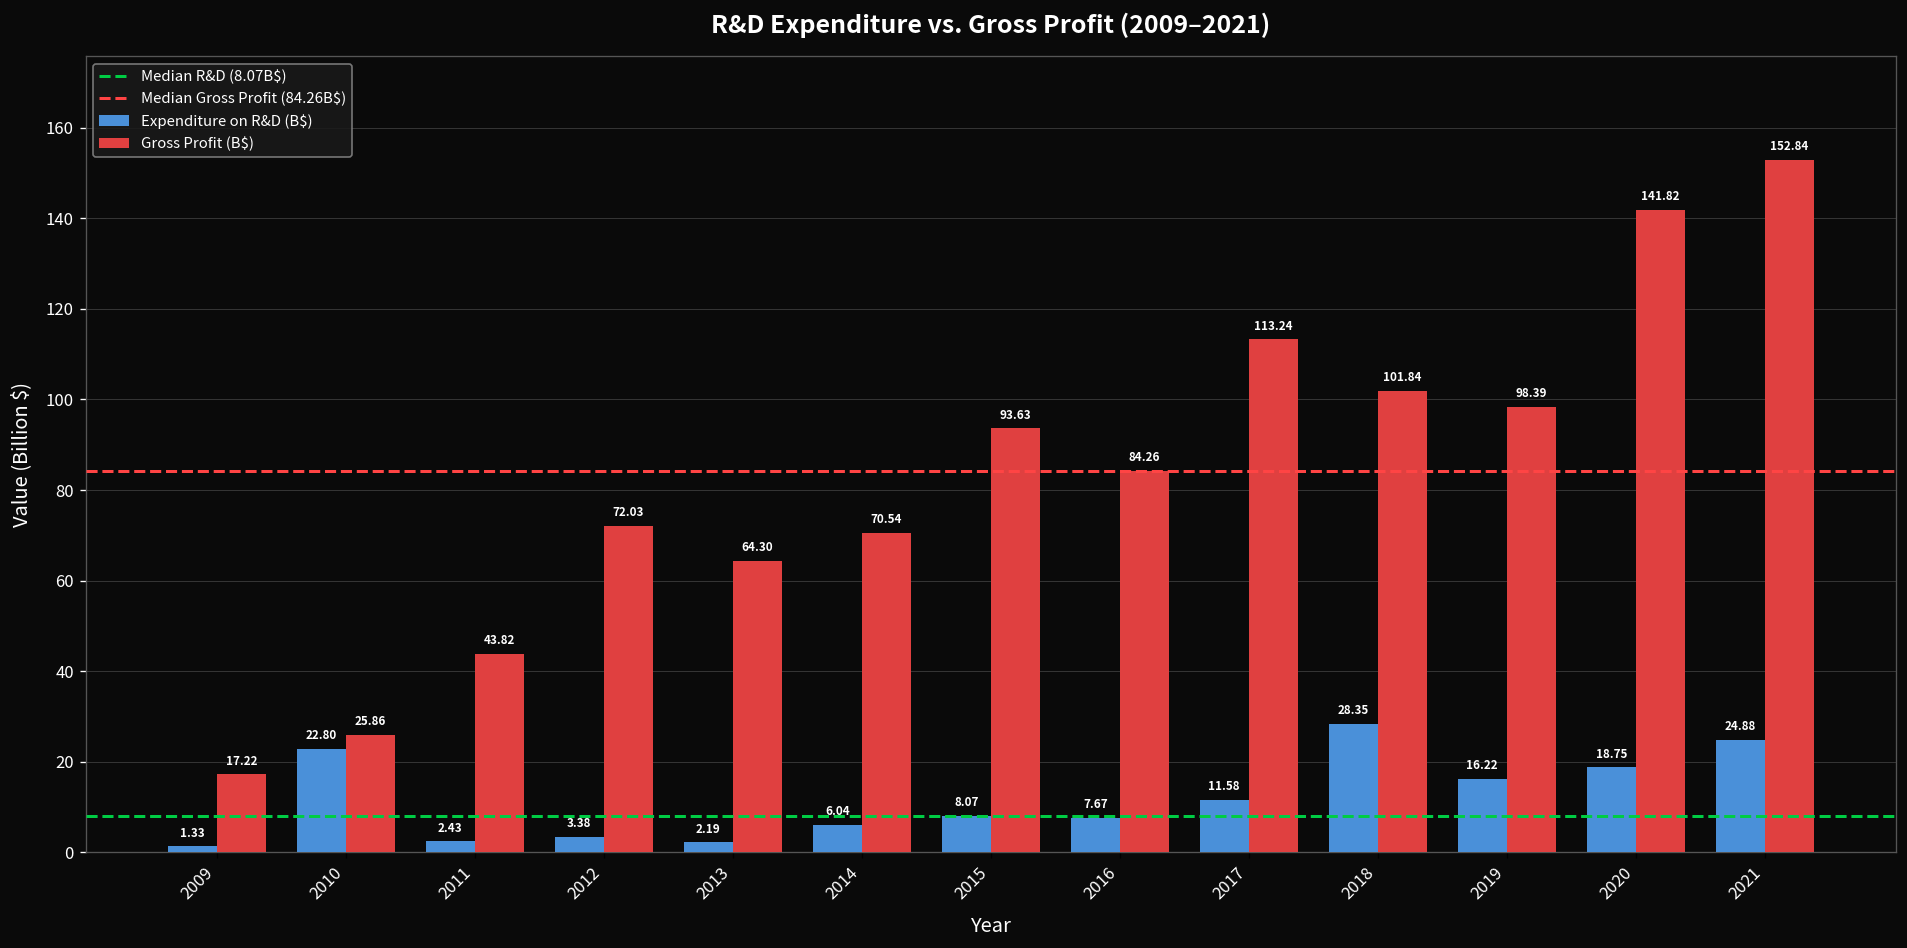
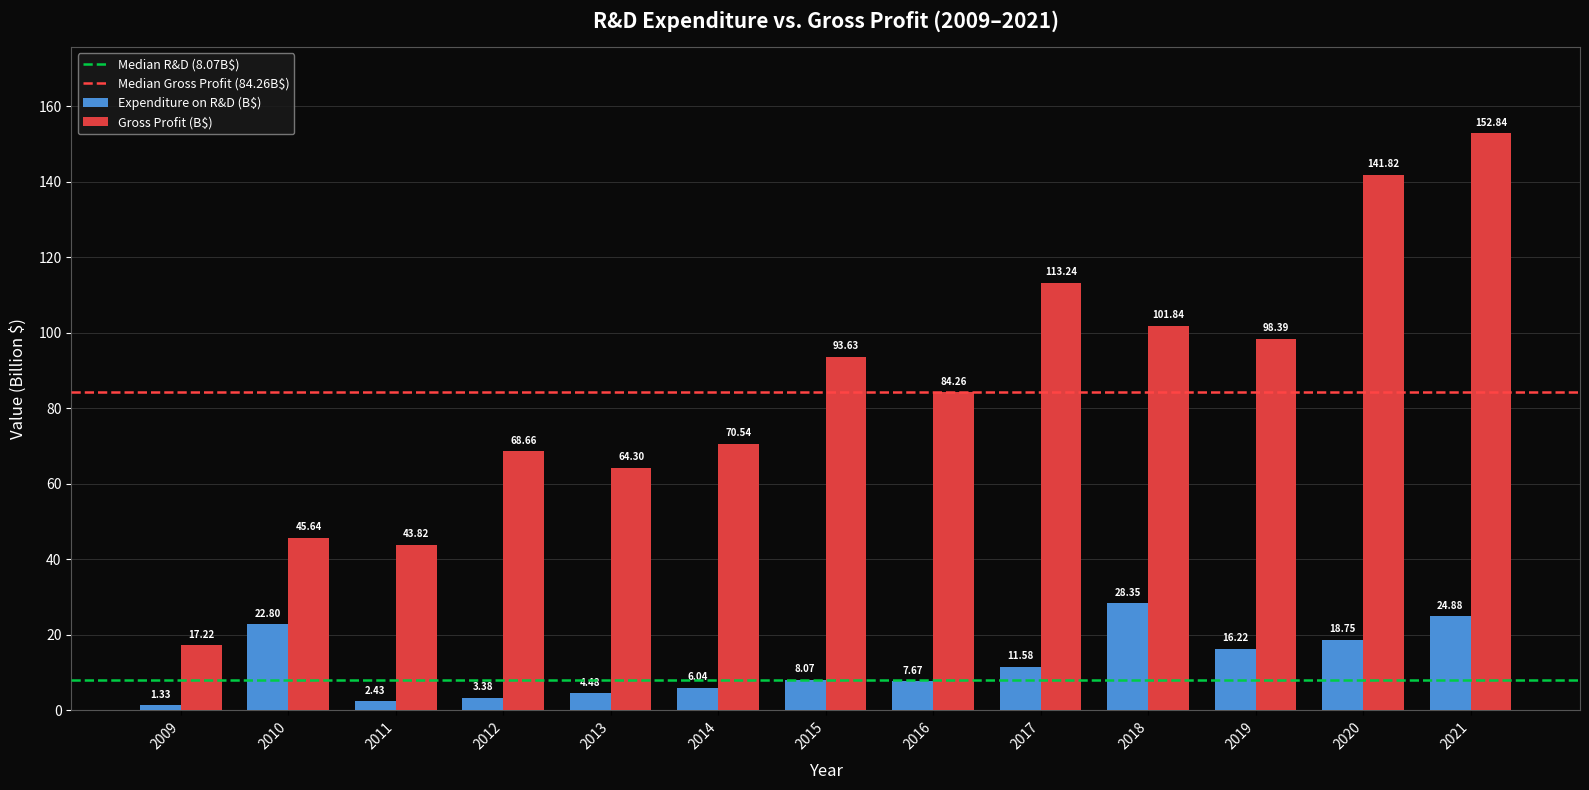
  {
    "Expenditure on R&D (B$)": {
      "2009": 1.33,
      "2010": 22.80,
      "2011": 2.43,
      "2012": 3.38,
-     "2013": 2.19,
+     "2013": 4.48,
      "2014": 6.04,
      "2015": 8.07,
      "2016": 7.67,
      "2017": 11.58,
      "2018": 28.35,
      "2019": 16.22,
      "2020": 18.75,
      "2021": 24.88
    },
    "Gross Profit (B$)": {
      "2009": 17.22,
-     "2010": 25.86,
+     "2010": 45.64,
      "2011": 43.82,
-     "2012": 72.03,
+     "2012": 68.66,
      "2013": 64.30,
      "2014": 70.54,
      "2015": 93.63,
      "2016": 84.26,
      "2017": 113.24,
      "2018": 101.84,
      "2019": 98.39,
      "2020": 141.82,
      "2021": 152.84
    }
  }
